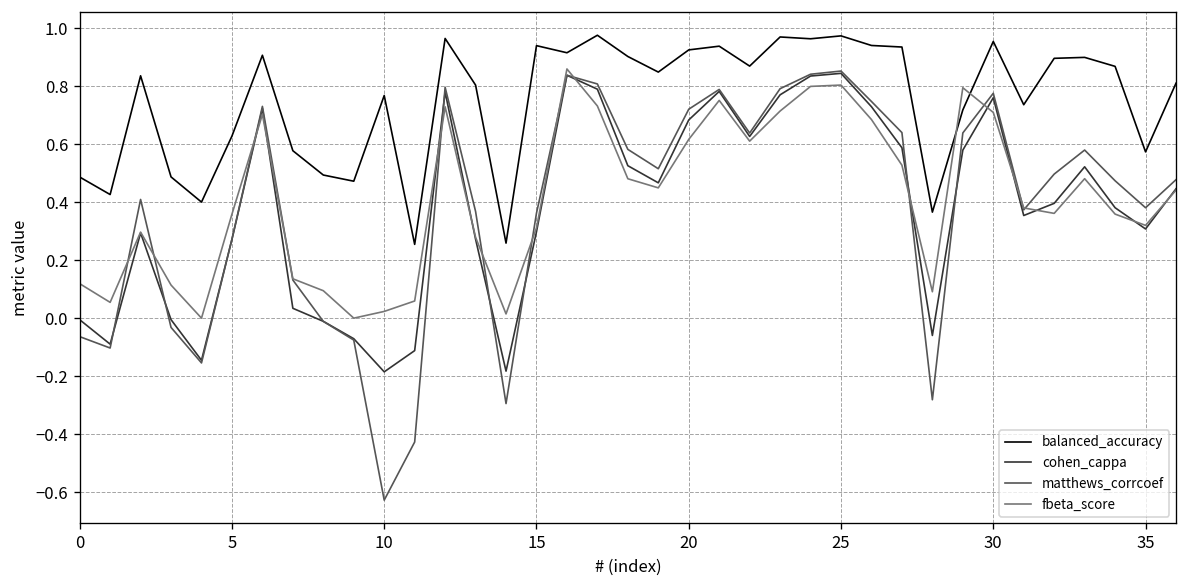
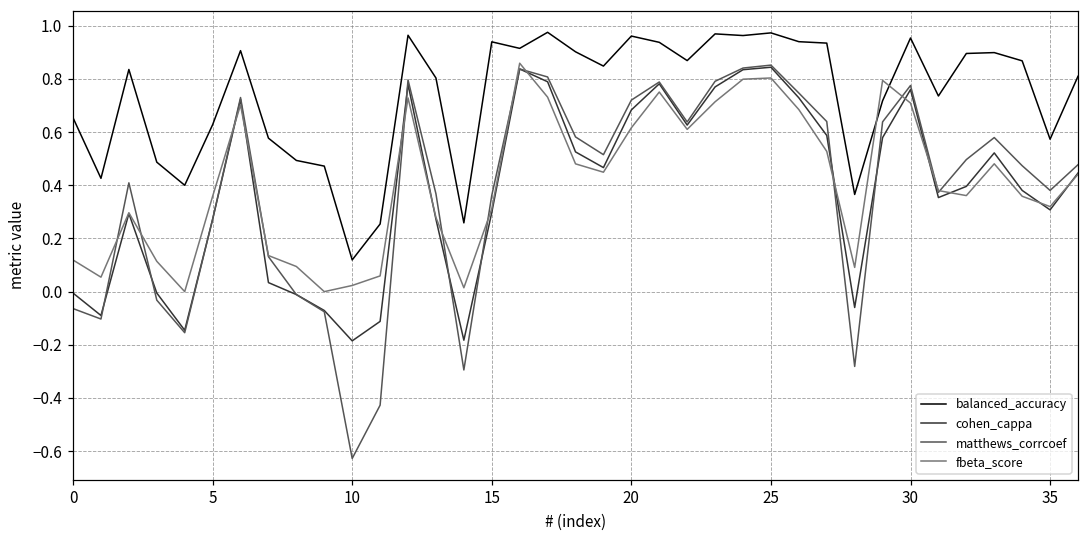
  {
    "balanced_accuracy": {
-     "0": 0.49,
+     "0": 0.65,
      "5": 0.63,
-     "10": 0.77,
+     "10": 0.12,
      "15": 0.94,
-     "20": 0.93,
+     "20": 0.96,
      "25": 0.97,
      "30": 0.95,
      "35": 0.57
    }
  }
